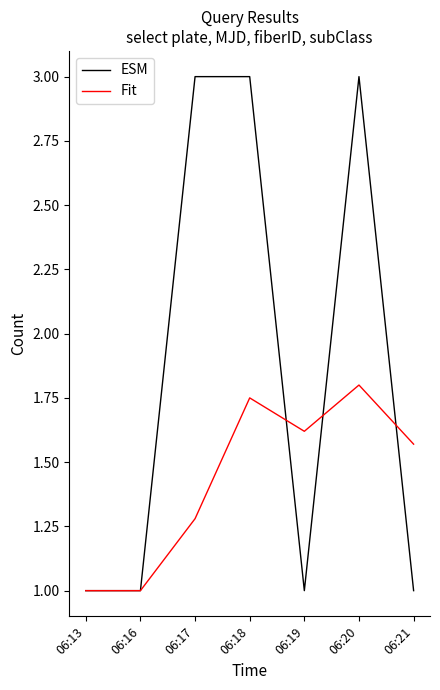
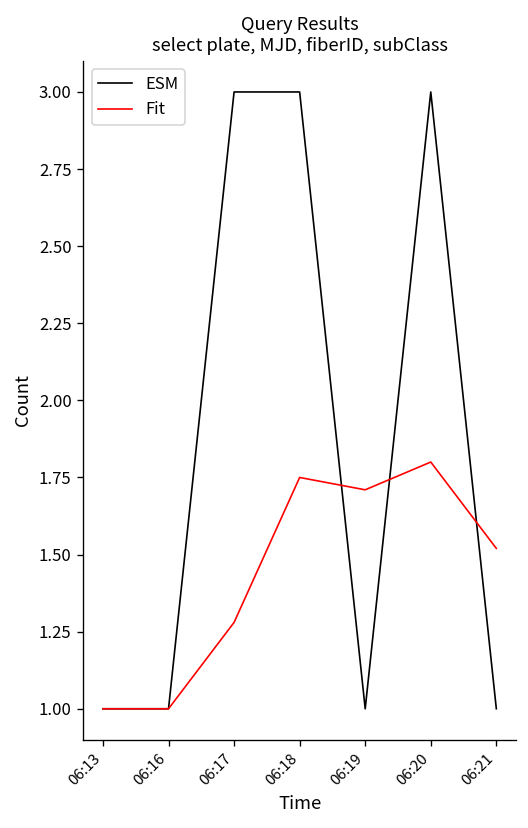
  {
    "ESM": {
      "06:17": 3.00,
      "06:18": 3.00,
      "06:19": 1.00,
      "06:20": 3.00,
      "06:21": 1.00
    },
    "Fit": {
      "06:17": 1.28,
      "06:18": 1.75,
-     "06:19": 1.62,
+     "06:19": 1.71,
      "06:20": 1.80,
-     "06:21": 1.57
+     "06:21": 1.52
    }
  }
